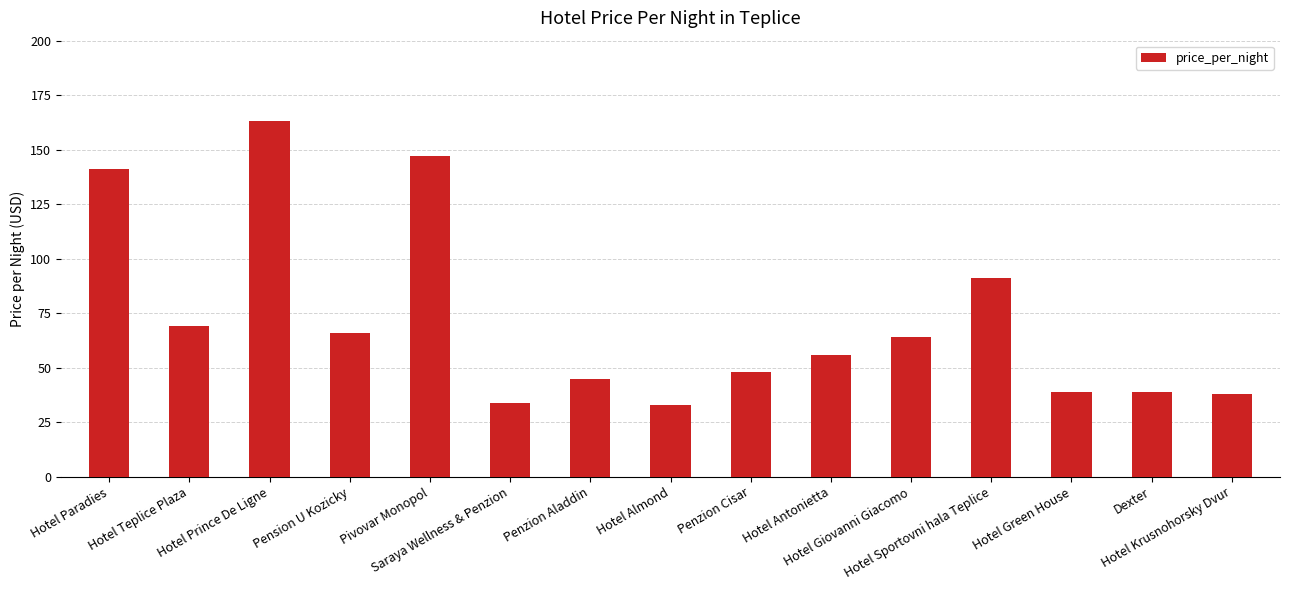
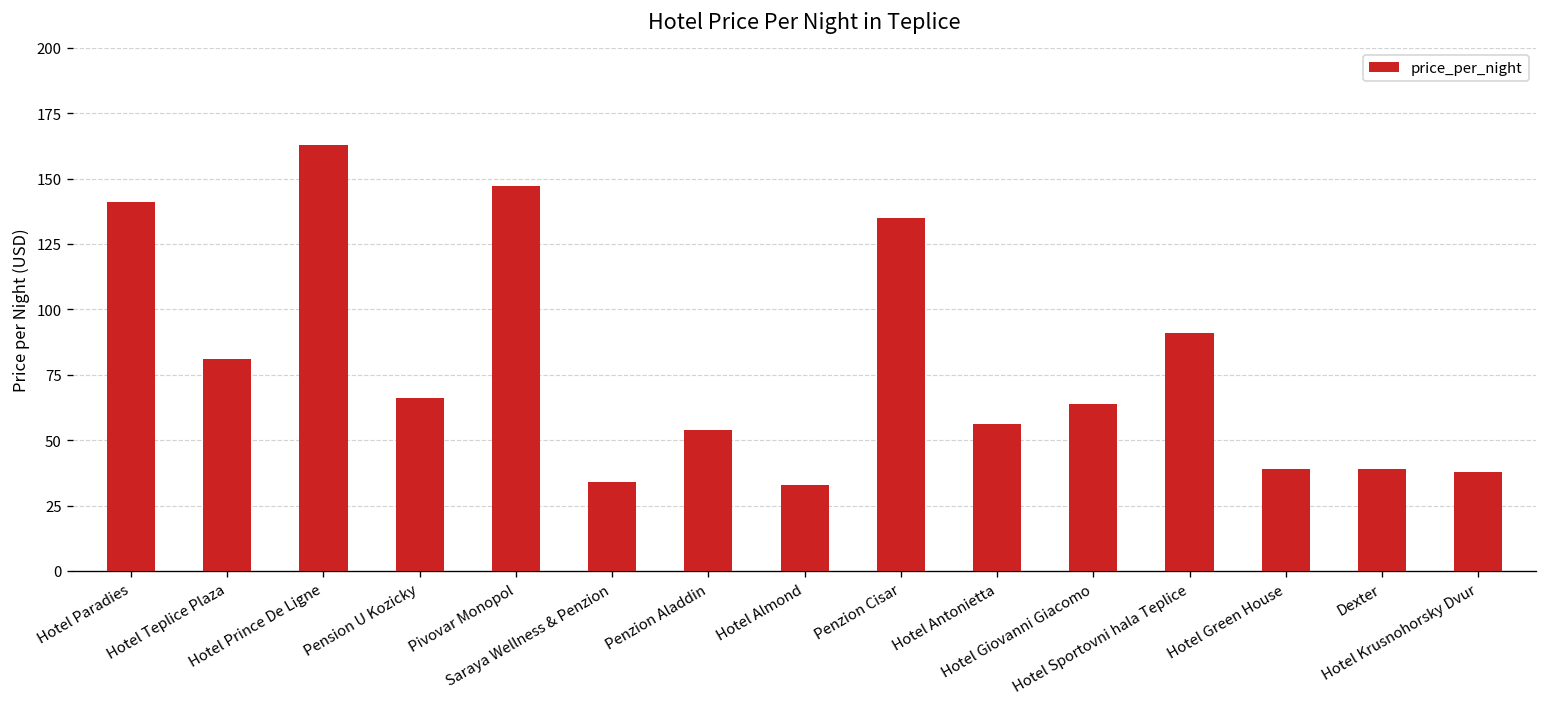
  {
    "Hotel Paradies": 141,
-   "Hotel Teplice Plaza": 69,
+   "Hotel Teplice Plaza": 81,
    "Hotel Prince De Ligne": 163,
    "Pension U Kozicky": 66,
    "Pivovar Monopol": 147,
    "Saraya Wellness & Penzion": 34,
-   "Penzion Aladdin": 45,
+   "Penzion Aladdin": 54,
    "Hotel Almond": 33,
-   "Penzion Cisar": 48,
+   "Penzion Cisar": 135,
    "Hotel Antonietta": 56,
    "Hotel Giovanni Giacomo": 64,
    "Hotel Sportovni hala Teplice": 91,
    "Hotel Green House": 39,
    "Dexter": 39,
    "Hotel Krusnohorsky Dvur": 38
  }
